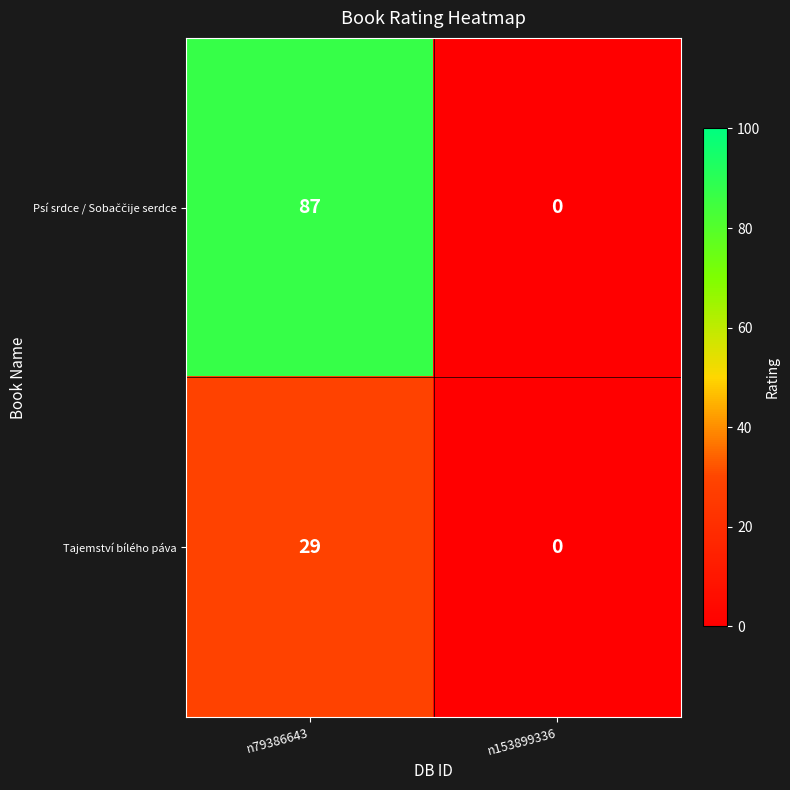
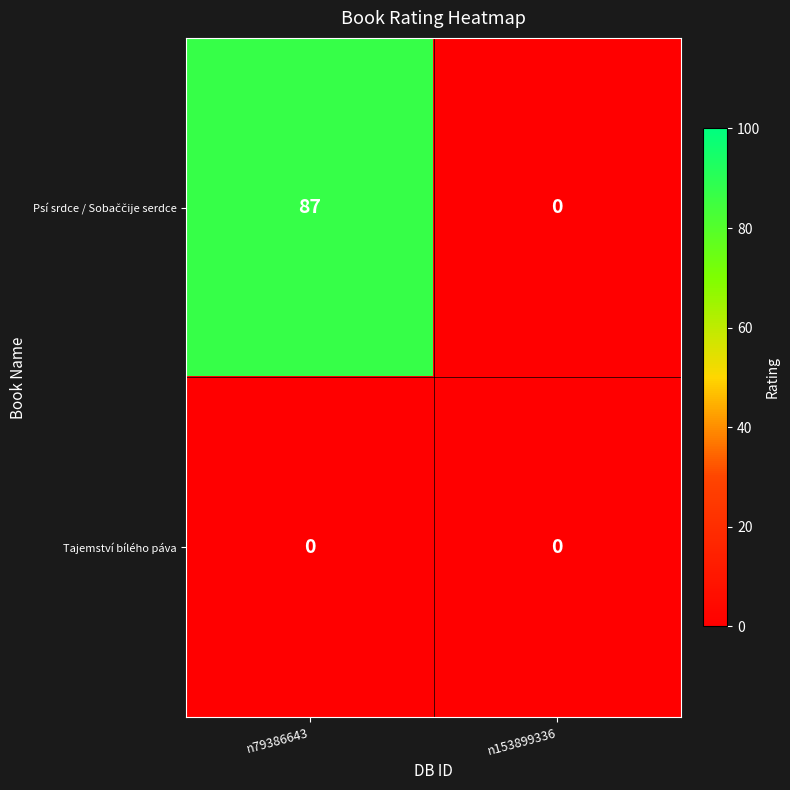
  {
    "Psí srdce / Sobaččije serdce": {
      "n79386643": 87,
      "n153899336": 0
    },
    "Tajemství bílého páva": {
-     "n79386643": 29,
+     "n79386643": 0,
      "n153899336": 0
    }
  }
